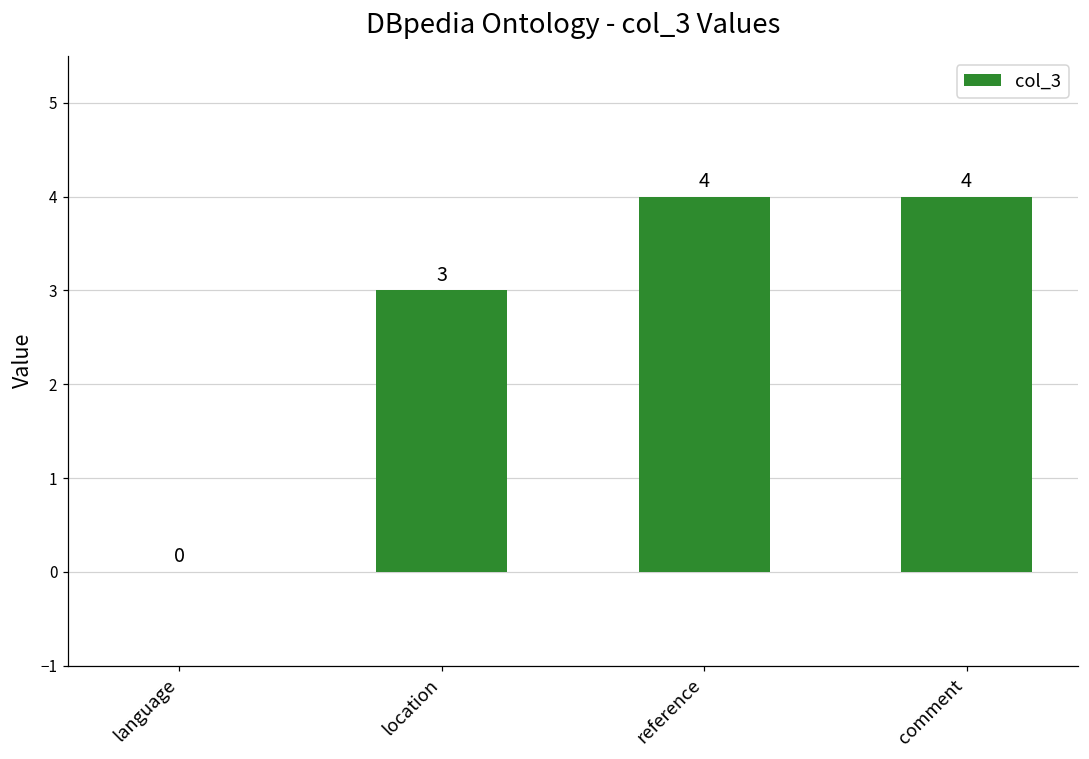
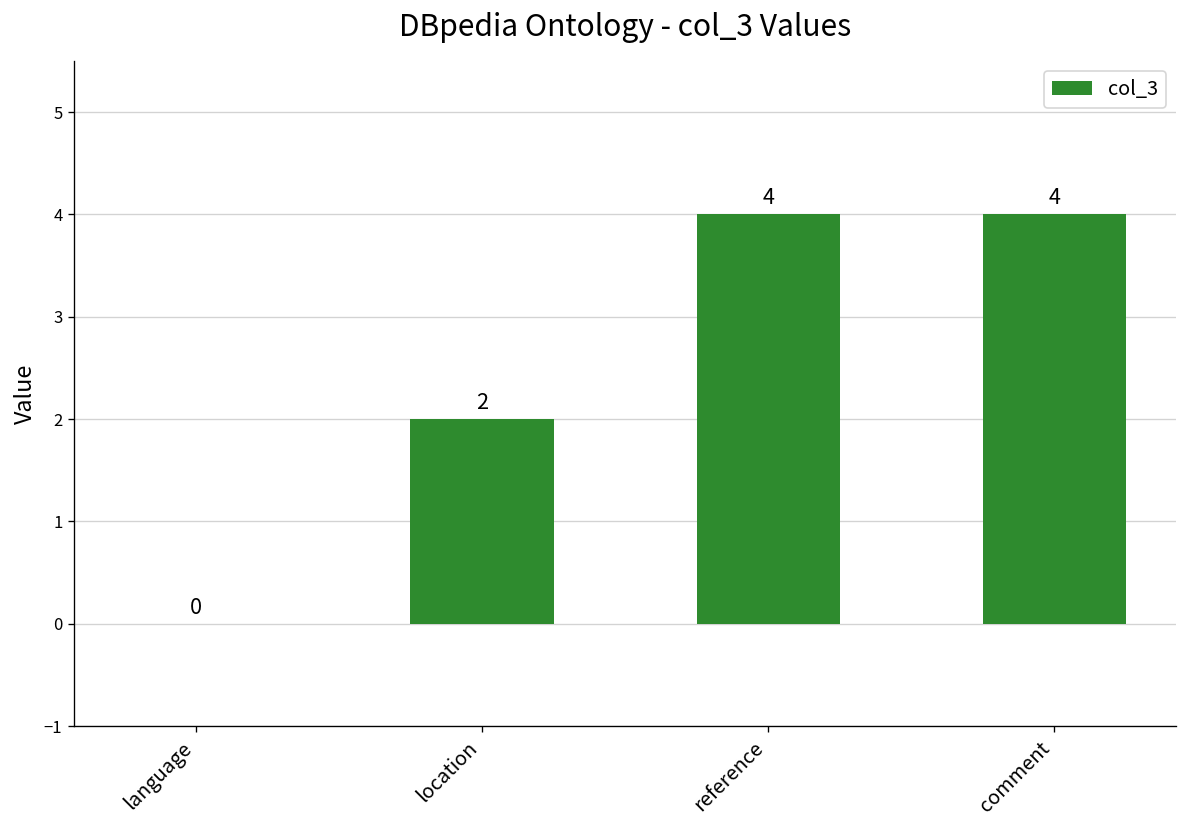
  {
    "language": 0,
-   "location": 3,
+   "location": 2,
    "reference": 4,
    "comment": 4
  }
